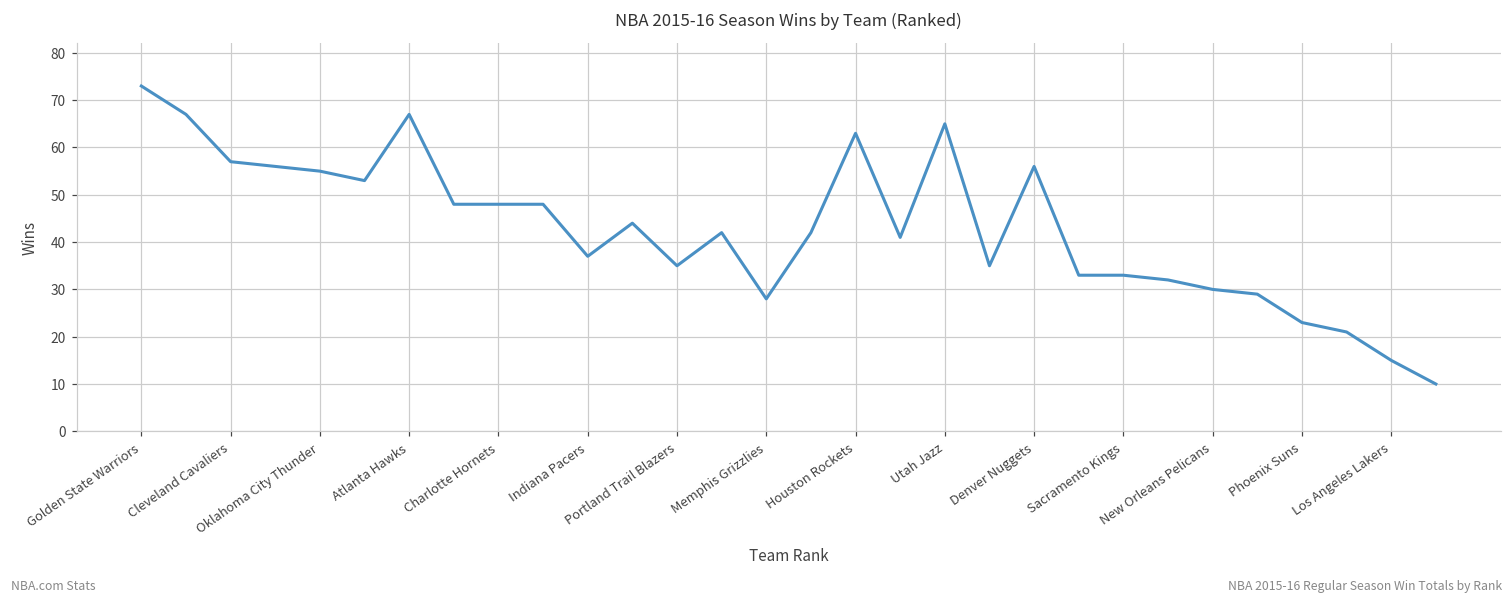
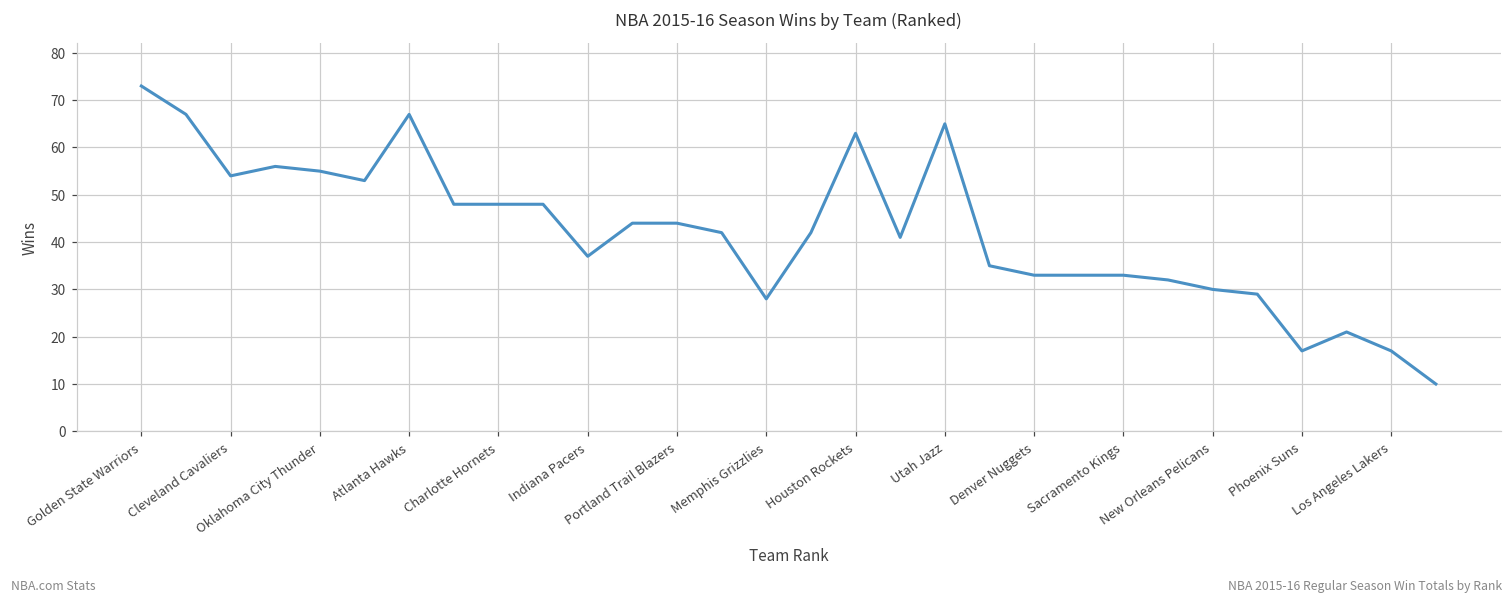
  {
    "Golden State Warriors": 73,
-   "Cleveland Cavaliers": 57,
+   "Cleveland Cavaliers": 54,
    "Oklahoma City Thunder": 55,
    "Atlanta Hawks": 67,
    "Charlotte Hornets": 48,
    "Indiana Pacers": 37,
-   "Portland Trail Blazers": 35,
+   "Portland Trail Blazers": 44,
    "Memphis Grizzlies": 28,
    "Houston Rockets": 63,
    "Utah Jazz": 65,
-   "Denver Nuggets": 56,
+   "Denver Nuggets": 33,
    "Sacramento Kings": 33,
    "New Orleans Pelicans": 30,
-   "Phoenix Suns": 23,
-   "Los Angeles Lakers": 15
+   "Phoenix Suns": 17,
+   "Los Angeles Lakers": 17
  }
